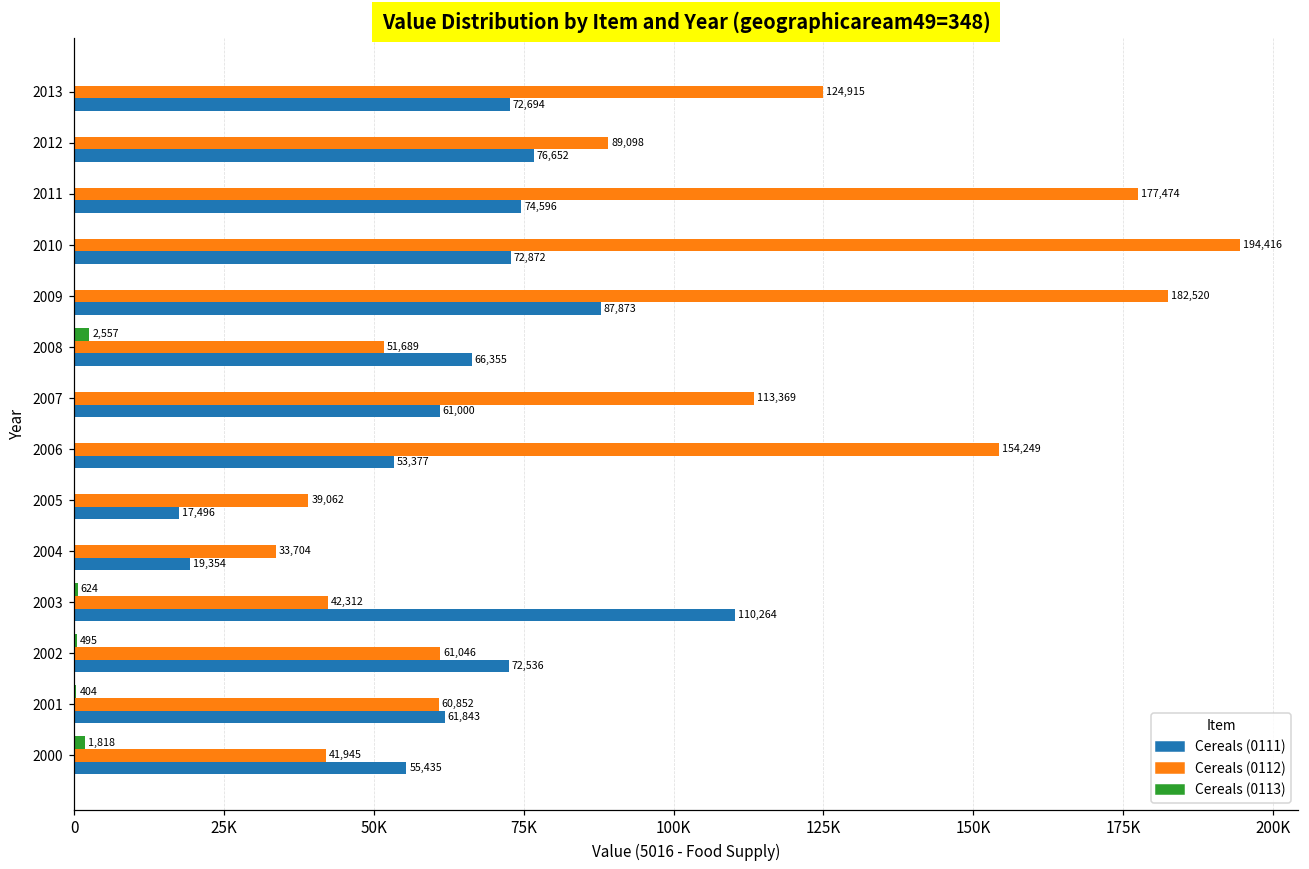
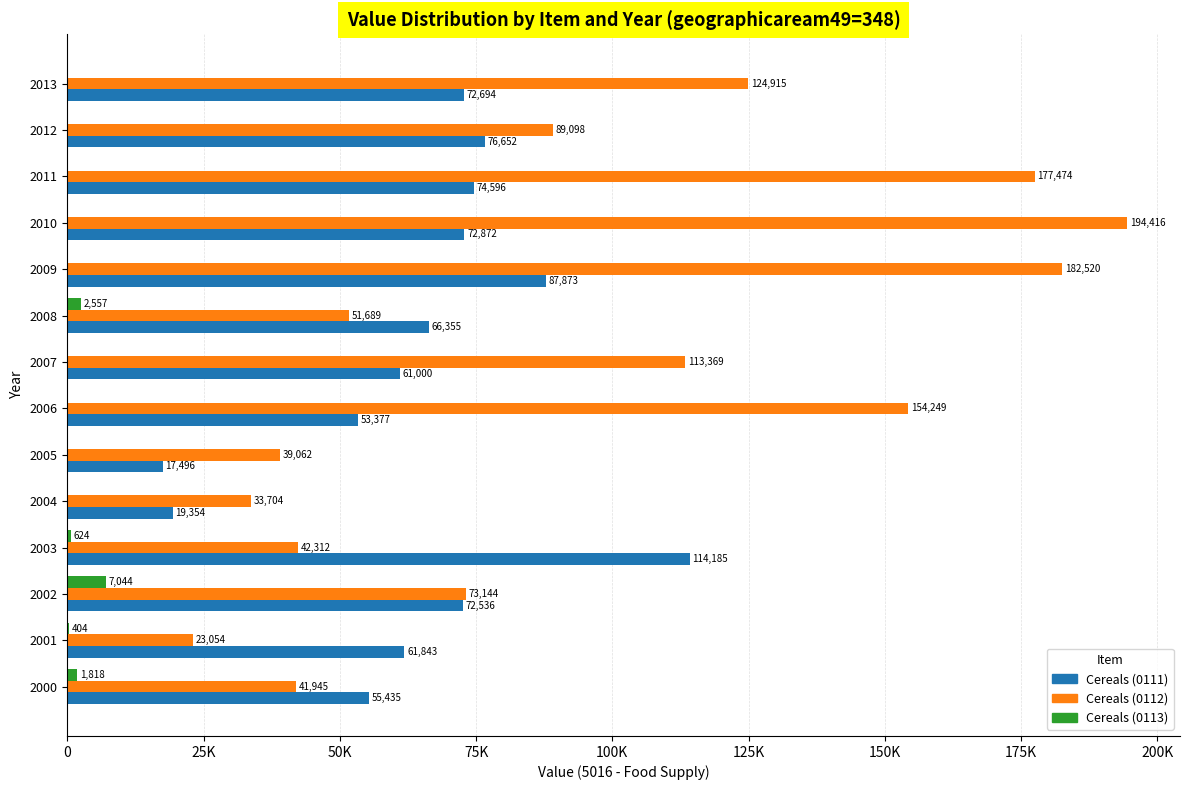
  {
    "Cereals (0111)": {
      "2013": "72,694",
      "2012": "76,652",
      "2011": "74,596",
      "2010": "72,872",
      "2009": "87,873",
      "2008": "66,355",
      "2007": "61,000",
      "2006": "53,377",
      "2005": "17,496",
      "2004": "19,354",
-     "2003": "110,264",
+     "2003": "114,185",
      "2002": "72,536",
      "2001": "61,843",
      "2000": "55,435"
    },
    "Cereals (0112)": {
      "2013": "124,915",
      "2012": "89,098",
      "2011": "177,474",
      "2010": "194,416",
      "2009": "182,520",
      "2008": "51,689",
      "2007": "113,369",
      "2006": "154,249",
      "2005": "39,062",
      "2004": "33,704",
      "2003": "42,312",
-     "2002": "61,046",
-     "2001": "60,852",
+     "2002": "73,144",
+     "2001": "23,054",
      "2000": "41,945"
    },
    "Cereals (0113)": {
      "2008": "2,557",
      "2003": "624",
-     "2002": "495",
+     "2002": "7,044",
      "2001": "404",
      "2000": "1,818"
    }
  }
